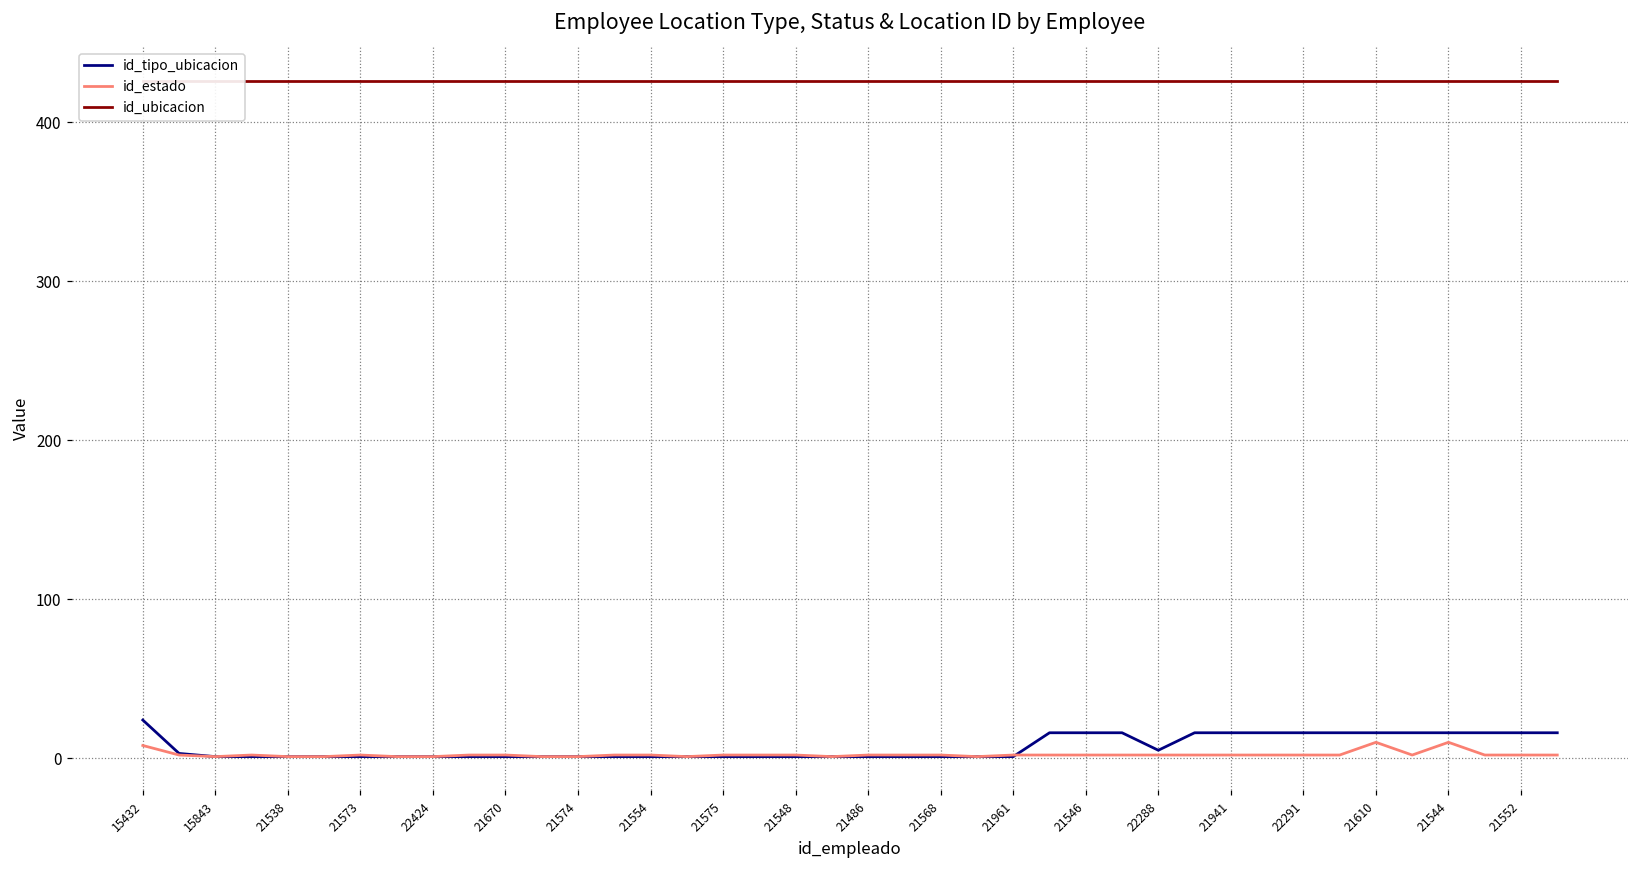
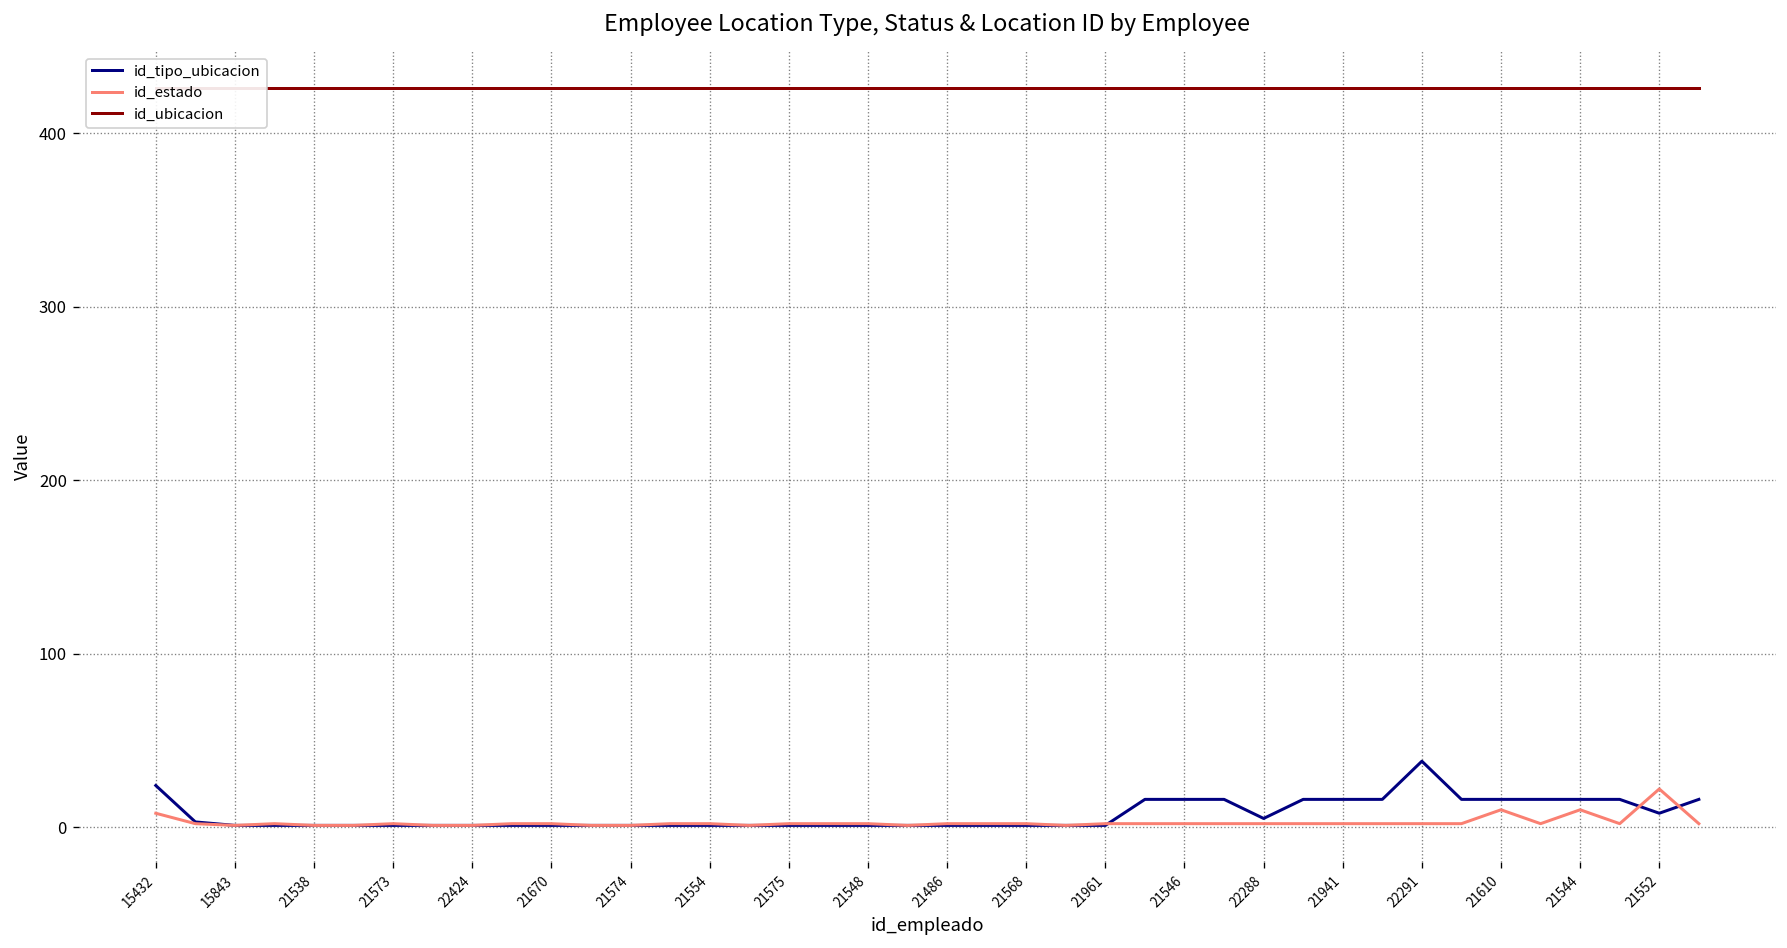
  {
    "id_tipo_ubicacion": {
      "15432": 24,
      "21546": 16,
      "22288": 5,
      "21941": 16,
-     "22291": 16,
+     "22291": 38,
      "21610": 16,
      "21544": 16,
-     "21552": 16
+     "21552": 8
    },
    "id_estado": {
      "15432": 8,
      "21546": 2,
      "22288": 2,
      "21941": 2,
      "22291": 2,
      "21610": 10,
      "21544": 10,
-     "21552": 2
+     "21552": 22
    },
    "id_ubicacion": {
      "21538": 426,
      "21573": 426,
      "22424": 426,
      "21670": 426,
      "21574": 426,
      "21554": 426,
      "21575": 426,
      "21548": 426,
      "21486": 426,
      "21568": 426,
      "21961": 426,
      "21546": 426,
      "22288": 426,
      "21941": 426,
      "22291": 426,
      "21610": 426,
      "21544": 426,
      "21552": 426
    }
  }
